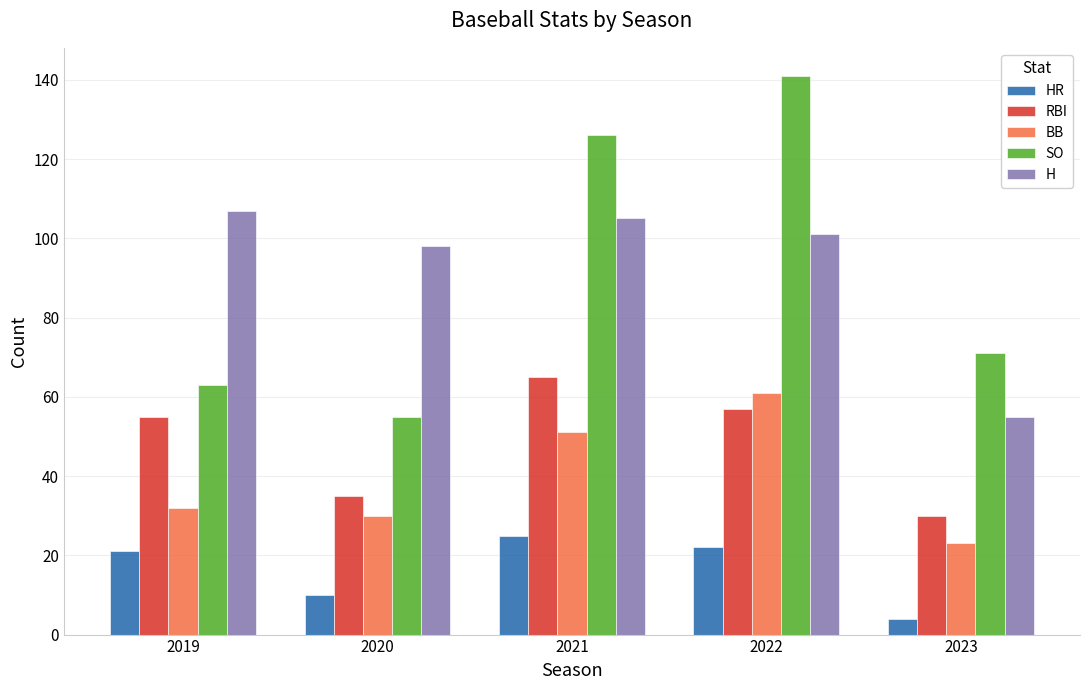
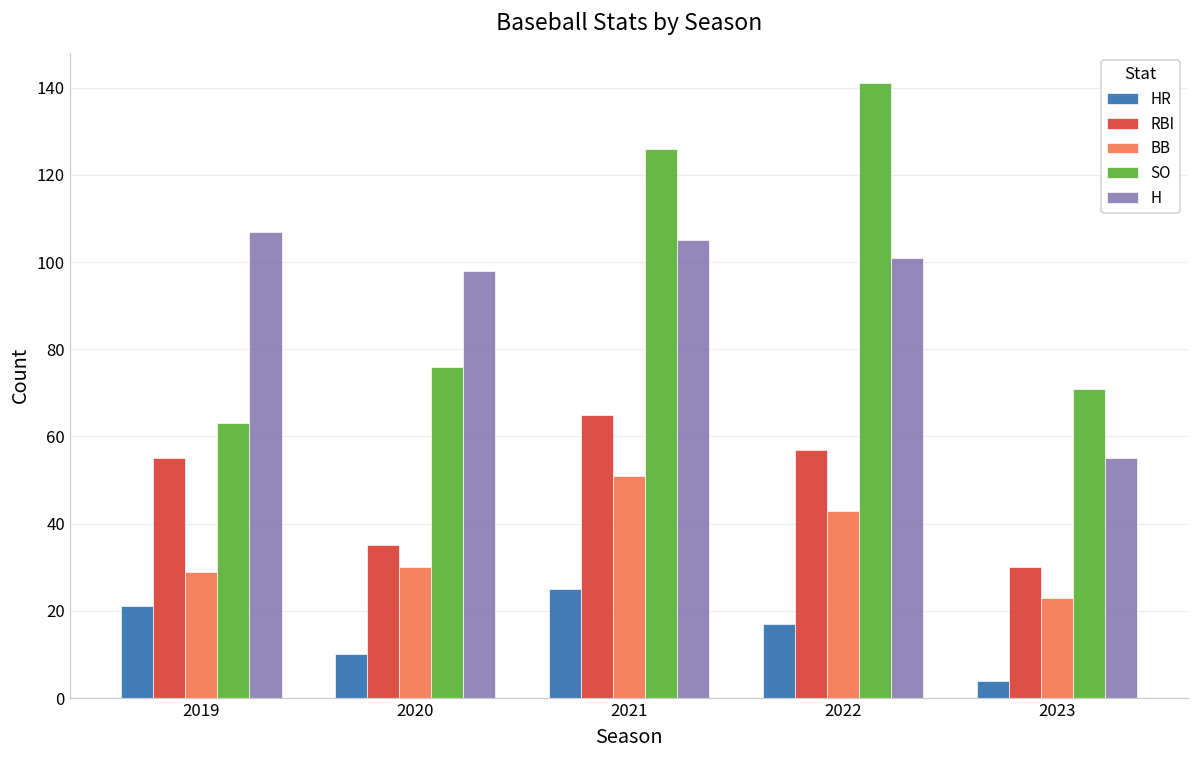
  {
    "HR": {
      "2019": 21,
      "2020": 10,
      "2021": 25,
-     "2022": 22,
+     "2022": 17,
      "2023": 4
    },
    "RBI": {
      "2019": 55,
      "2020": 35,
      "2021": 65,
      "2022": 57,
      "2023": 30
    },
    "BB": {
-     "2019": 32,
+     "2019": 29,
      "2020": 30,
      "2021": 51,
-     "2022": 61,
+     "2022": 43,
      "2023": 23
    },
    "SO": {
      "2019": 63,
-     "2020": 55,
+     "2020": 76,
      "2021": 126,
      "2022": 141,
      "2023": 71
    },
    "H": {
      "2019": 107,
      "2020": 98,
      "2021": 105,
      "2022": 101,
      "2023": 55
    }
  }
